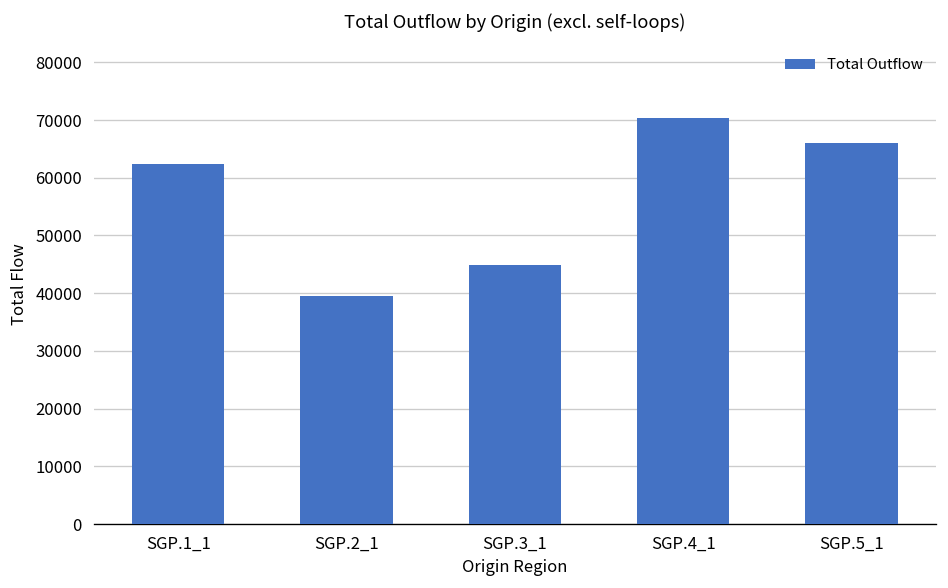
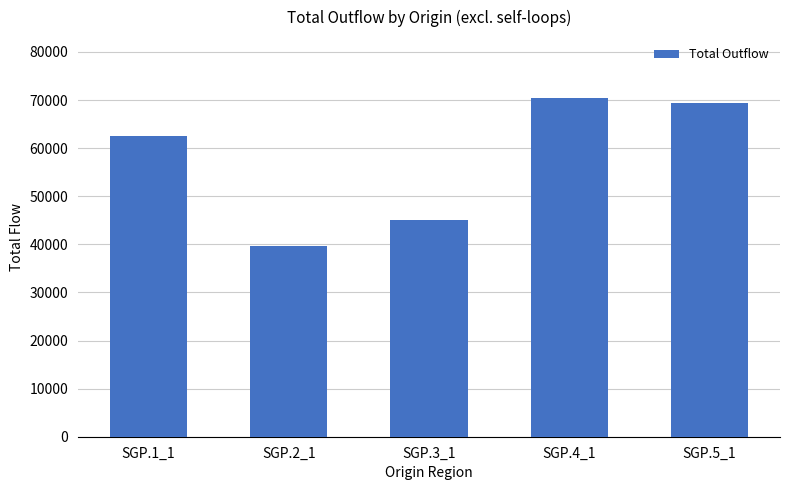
  {
    "SGP.1_1": 62000,
    "SGP.2_1": 40000,
    "SGP.3_1": 45000,
    "SGP.4_1": 70000,
-   "SGP.5_1": 66000
+   "SGP.5_1": 69000
  }
